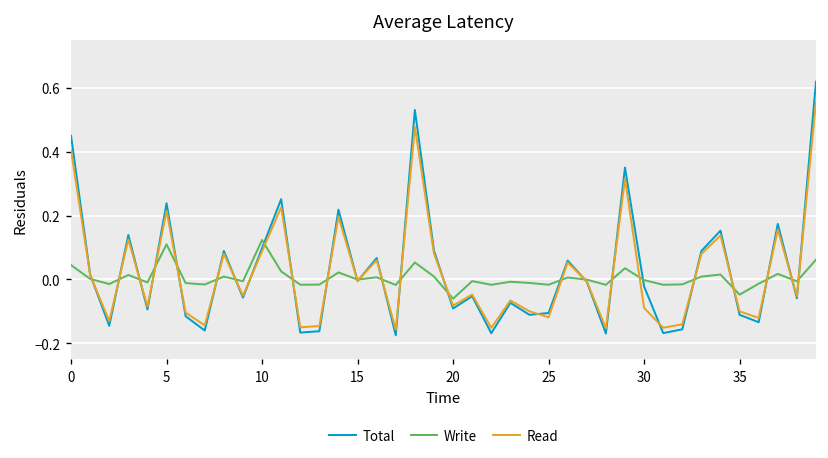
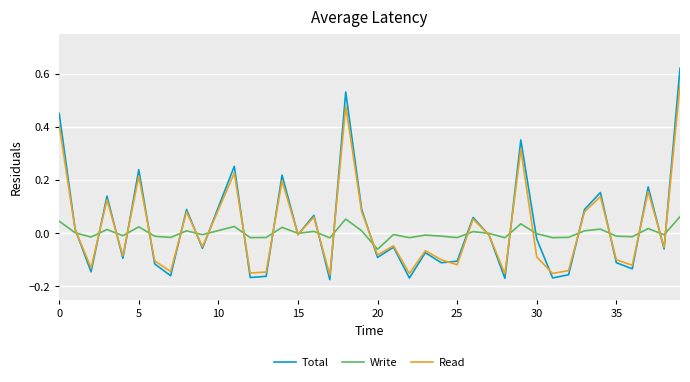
  {
    "Total": {
      "0": 0.45,
      "5": 0.24,
      "10": 0.10,
      "25": -0.11,
      "30": -0.02,
      "35": -0.11
    },
    "Write": {
      "0": 0.04,
-     "5": 0.11,
-     "10": 0.12,
+     "5": 0.02,
+     "10": 0.01,
      "20": -0.06,
      "25": -0.02,
      "30": 0.00,
-     "35": -0.05
+     "35": -0.01
    },
    "Read": {
      "0": 0.40,
      "5": 0.21,
      "10": 0.09,
      "25": -0.12,
      "30": -0.09,
      "35": -0.10
    }
  }
